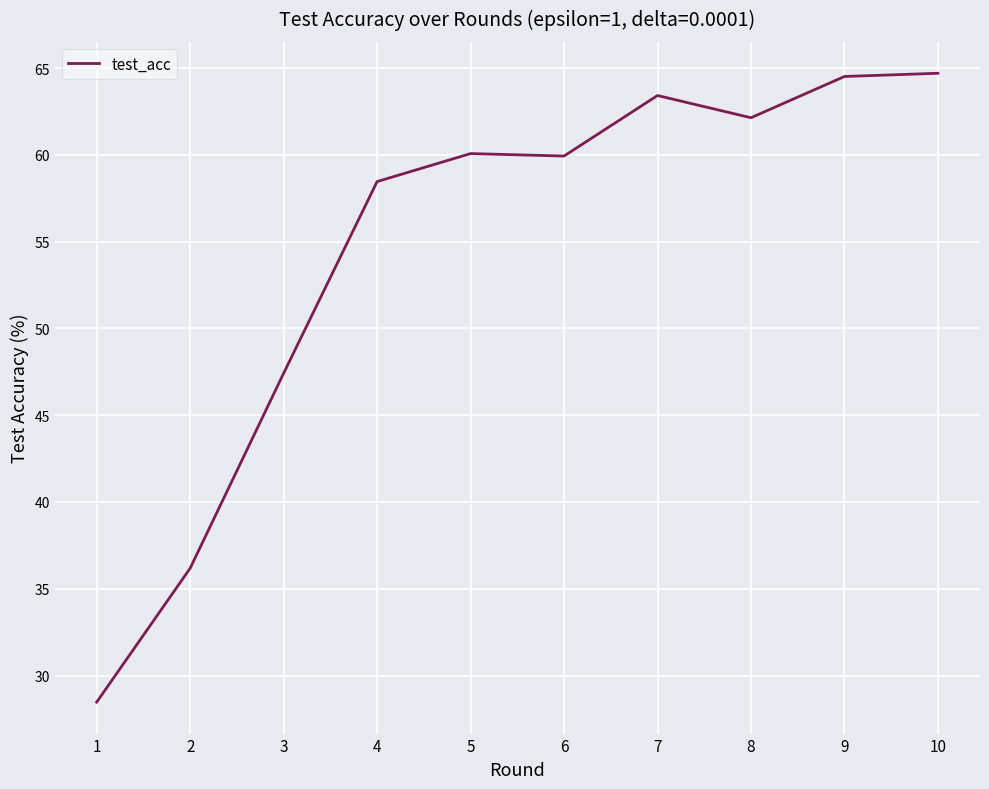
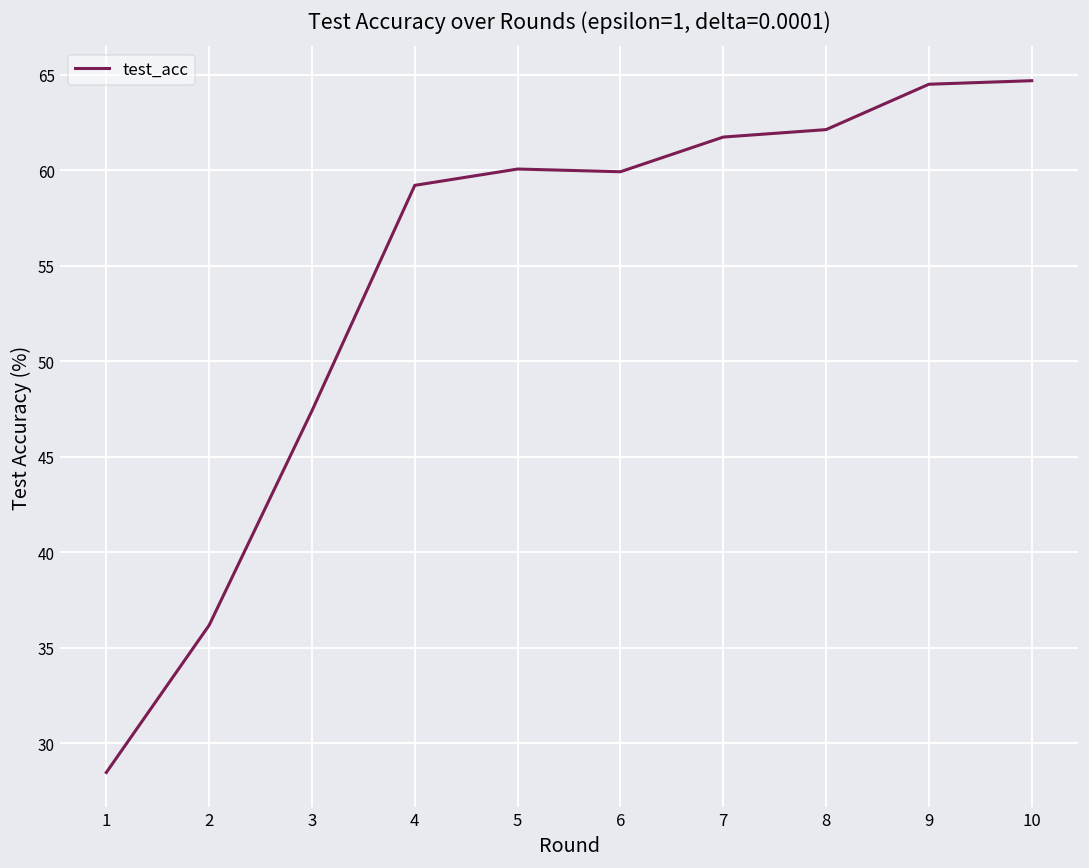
  {
    "1": 28.5,
    "2": 36.2,
    "3": 47.4,
-   "4": 58.5,
+   "4": 59.2,
    "5": 60.1,
    "6": 59.9,
-   "7": 63.4,
+   "7": 61.7,
    "8": 62.1,
    "9": 64.5,
    "10": 64.7
  }
